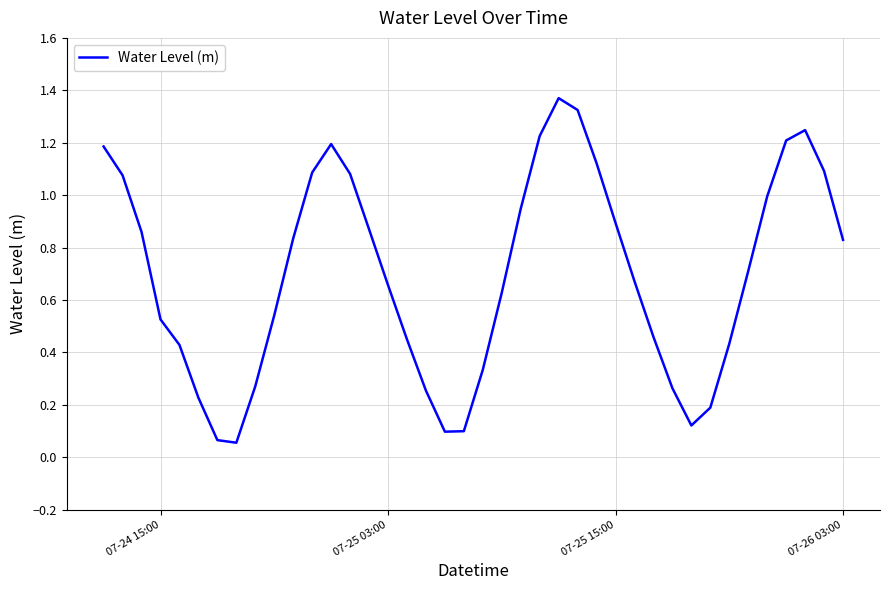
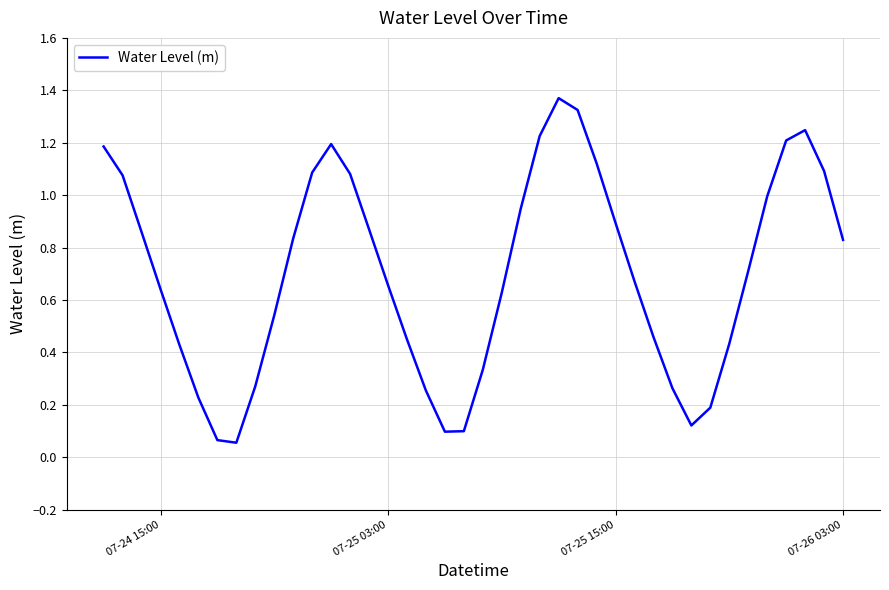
  {
-   "07-24 15:00": 0.53,
+   "07-24 15:00": 0.64,
    "07-25 03:00": 0.66,
    "07-25 15:00": 0.89,
    "07-26 03:00": 0.83
  }
